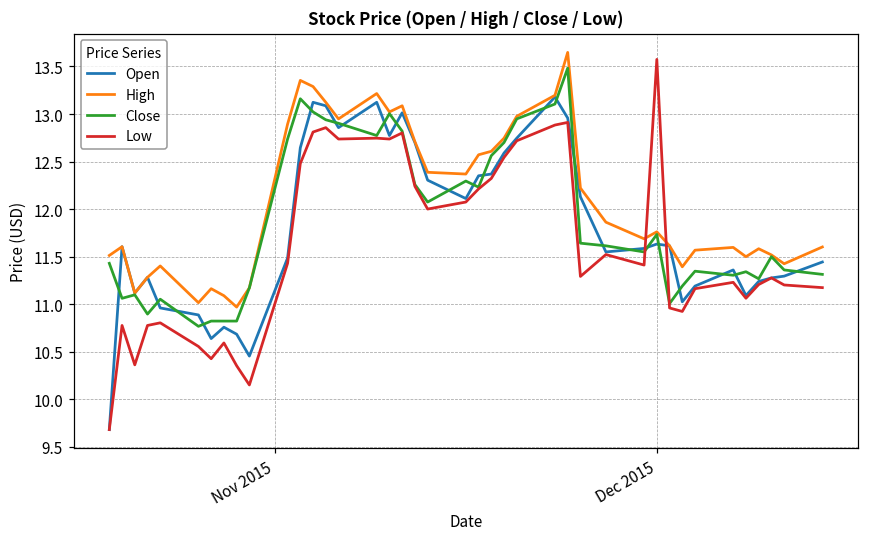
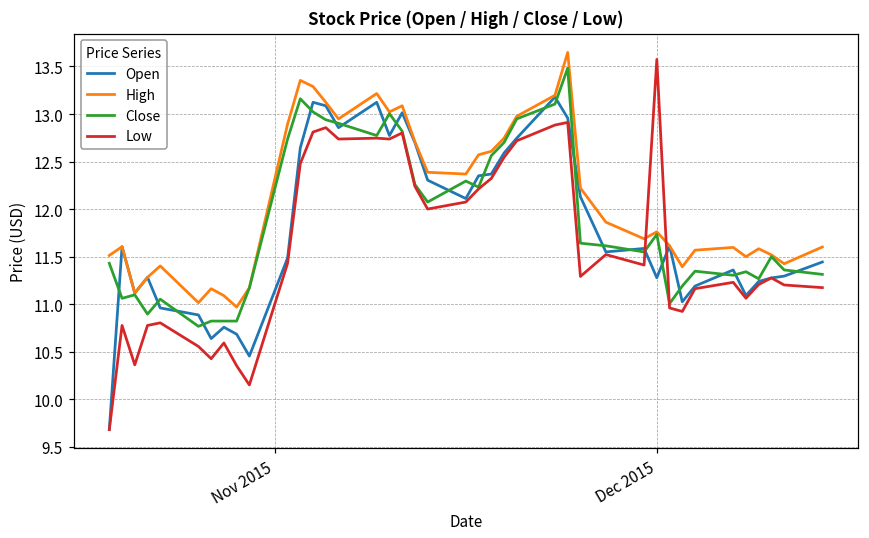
  {
    "Open": {
-     "Dec 2015": 11.6
+     "Dec 2015": 11.3
    },
    "Low": {
      "Dec 2015": 13.6
    }
  }
